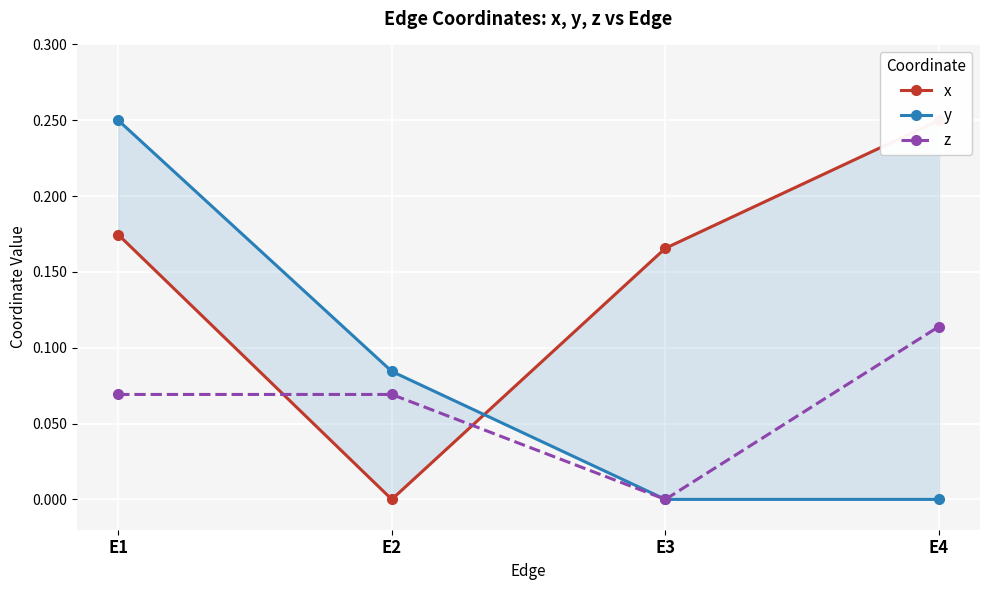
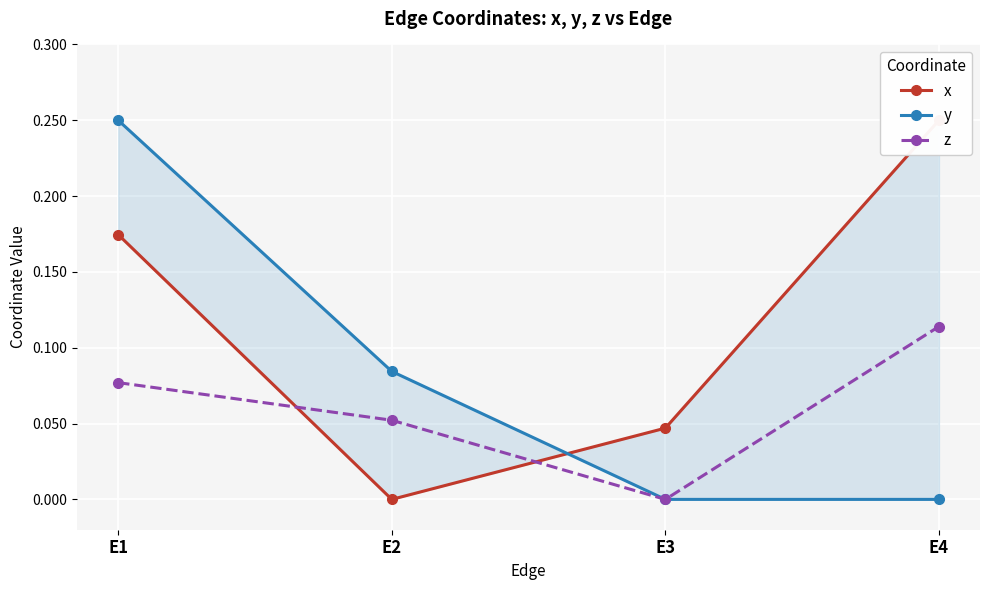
  {
    "x": {
      "E1": 0.175,
      "E2": 0.000,
-     "E3": 0.166
+     "E3": 0.047
    },
    "z": {
-     "E1": 0.069,
-     "E2": 0.069,
+     "E1": 0.077,
+     "E2": 0.052,
      "E4": 0.114
    }
  }
